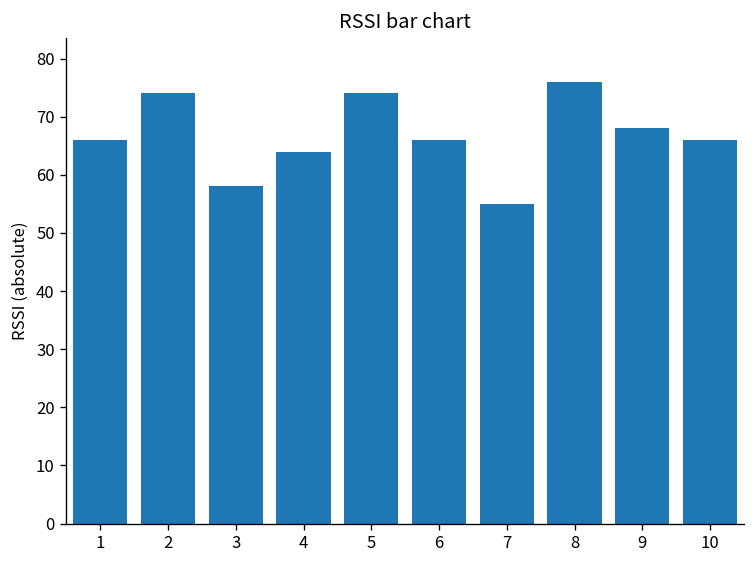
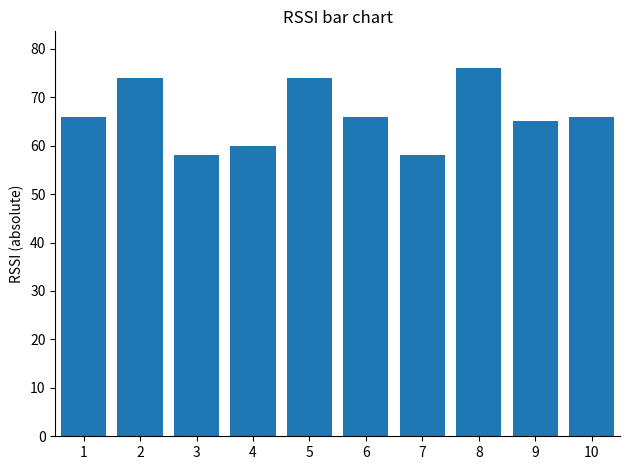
  {
    "1": 66,
    "2": 74,
    "3": 58,
-   "4": 64,
+   "4": 60,
    "5": 74,
    "6": 66,
-   "7": 55,
+   "7": 58,
    "8": 76,
-   "9": 68,
+   "9": 65,
    "10": 66
  }
